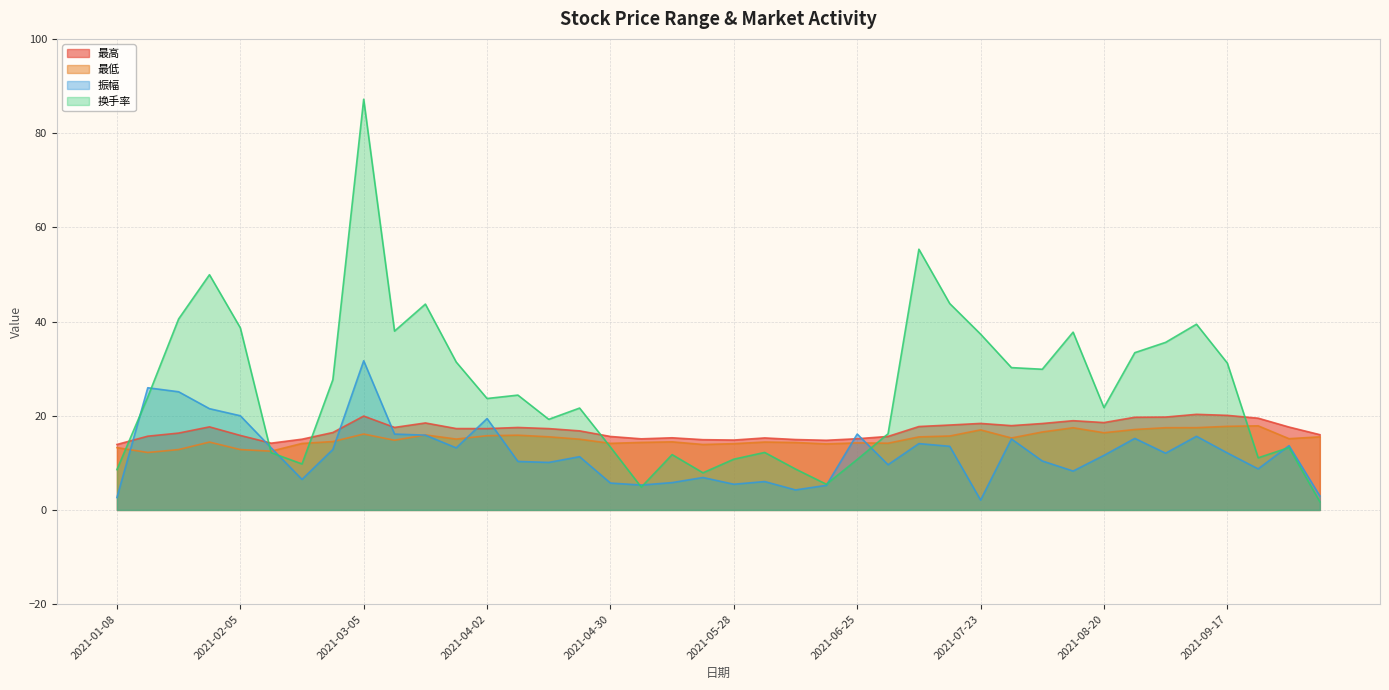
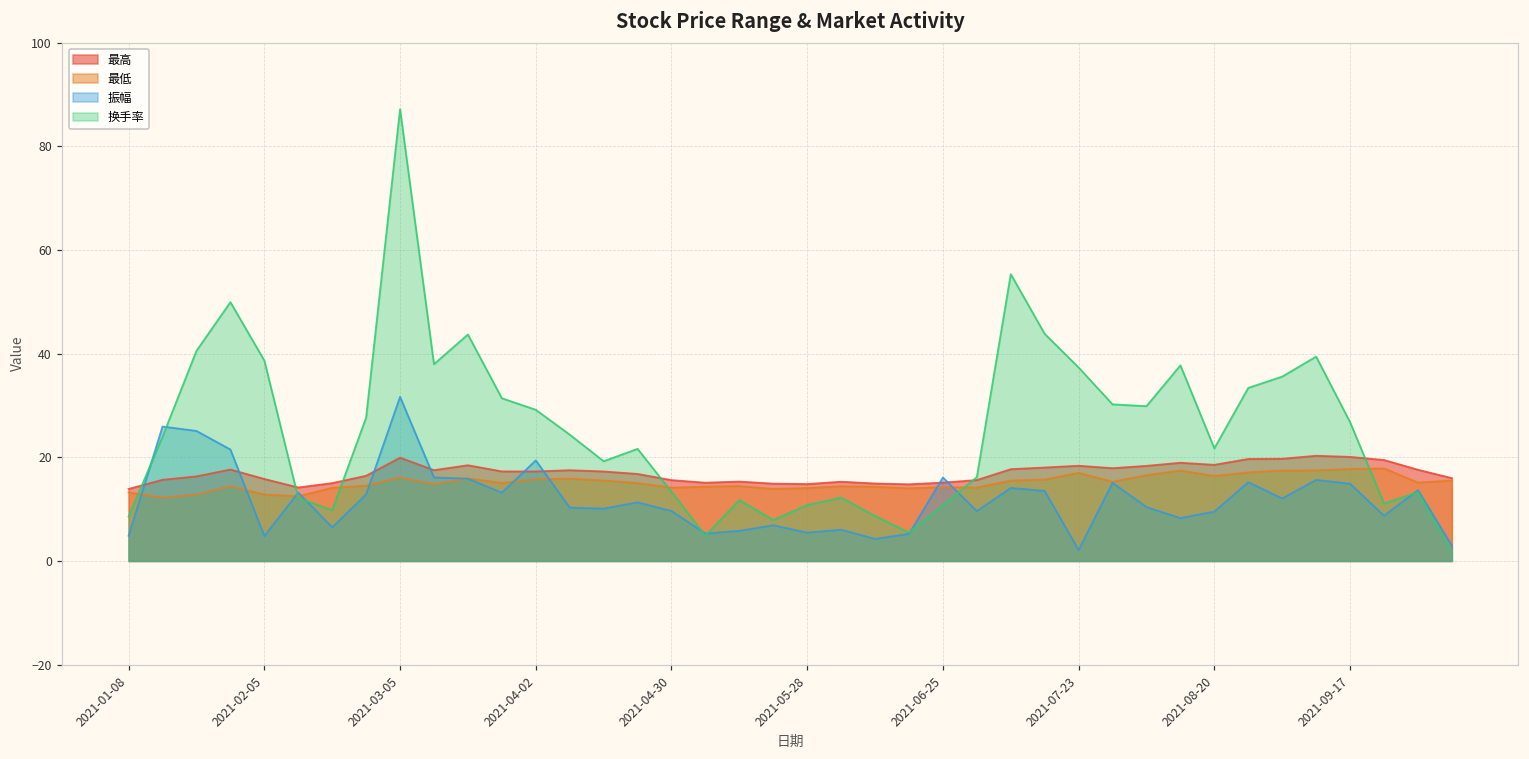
  {
    "振幅": {
-     "2021-01-08": 3,
-     "2021-02-05": 20,
+     "2021-01-08": 5,
+     "2021-02-05": 5,
      "2021-03-05": 32,
      "2021-04-02": 19,
-     "2021-04-30": 6,
+     "2021-04-30": 10,
      "2021-05-28": 5,
      "2021-06-25": 16,
      "2021-07-23": 2,
-     "2021-08-20": 12,
-     "2021-09-17": 12
+     "2021-08-20": 10,
+     "2021-09-17": 15
    },
    "换手率": {
      "2021-01-08": 9,
      "2021-02-05": 39,
      "2021-03-05": 87,
-     "2021-04-02": 24,
+     "2021-04-02": 29,
      "2021-04-30": 13,
      "2021-05-28": 11,
      "2021-06-25": 11,
      "2021-07-23": 37,
      "2021-08-20": 22,
-     "2021-09-17": 31
+     "2021-09-17": 27
    }
  }
